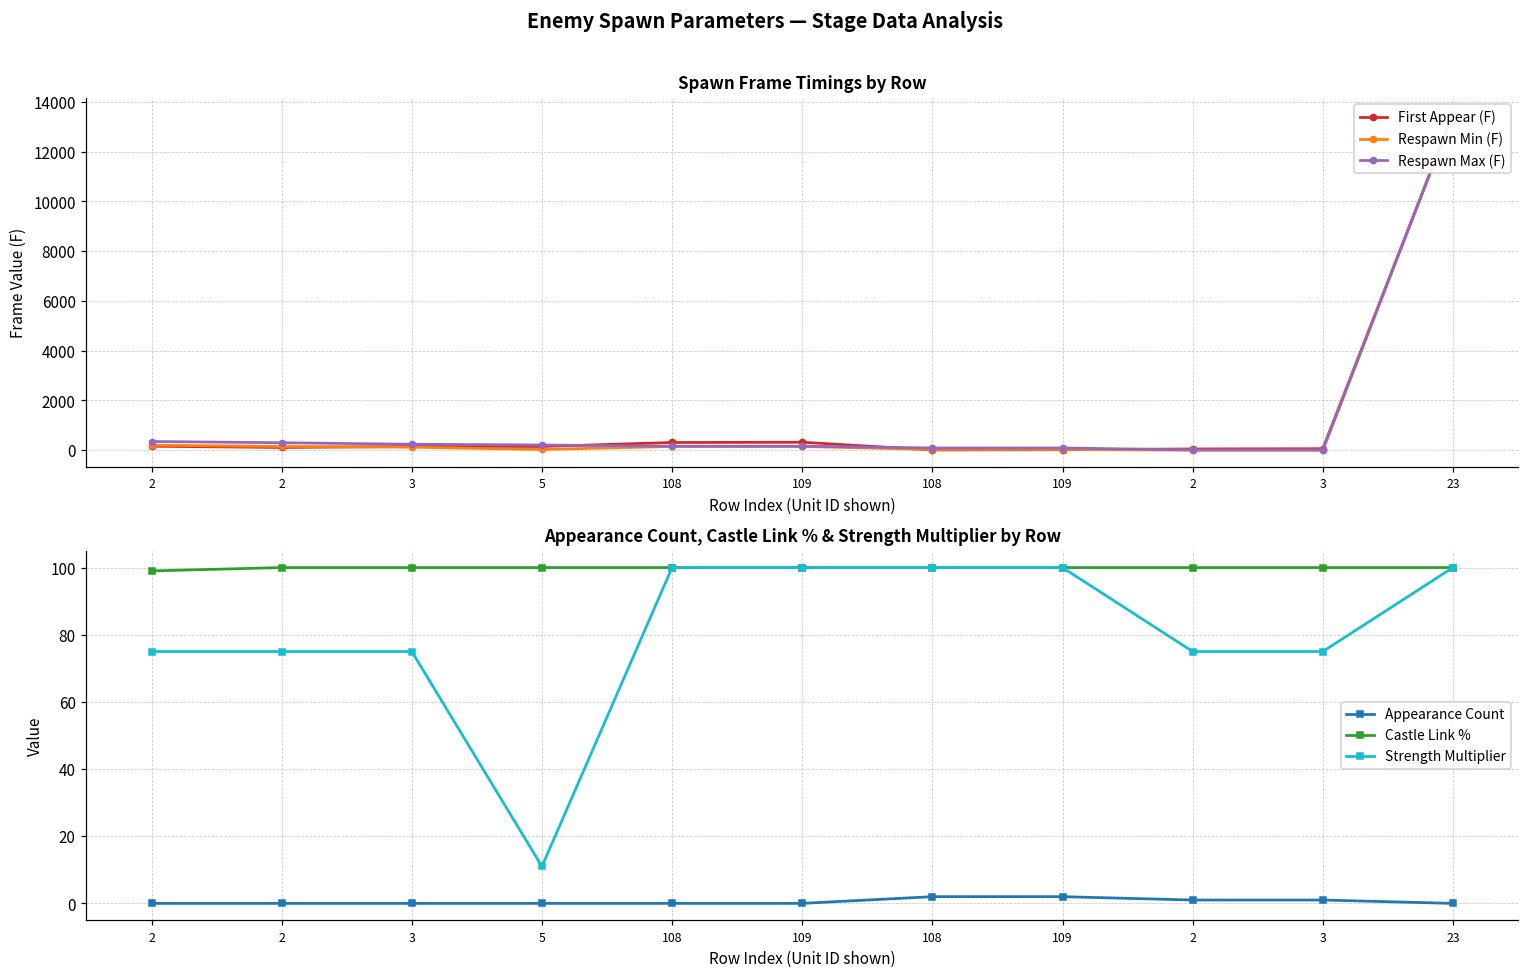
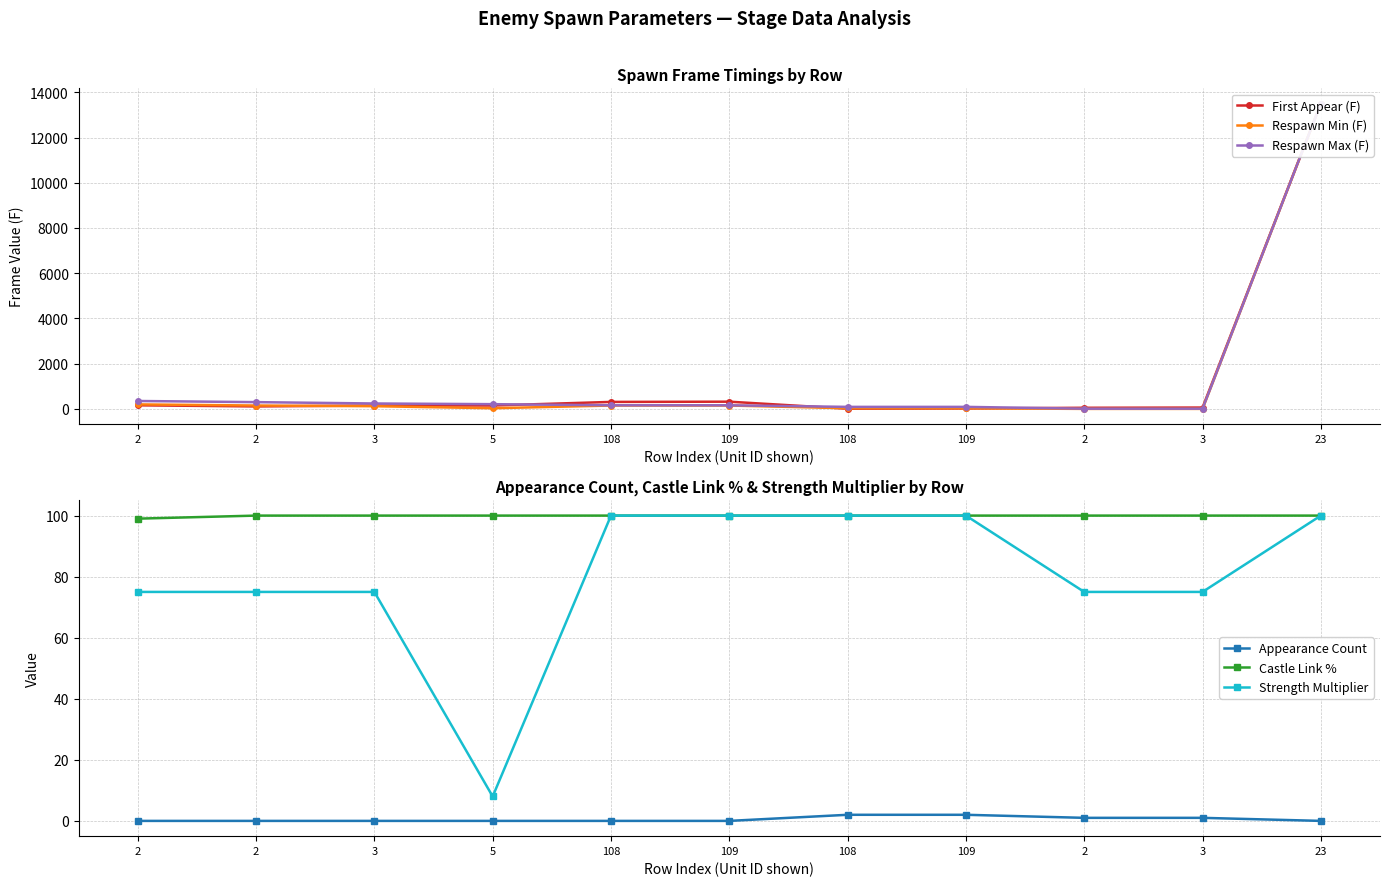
  {
    "Spawn Frame Timings by Row": {
      "Respawn Min (F)": {
        "5": 0
      }
    },
    "Appearance Count, Castle Link % & Strength Multiplier by Row": {
      "Appearance Count": {
        "5": 0,
        "23": 0
      },
      "Castle Link %": {
        "5": 100
      },
      "Strength Multiplier": {
-       "5": 11
+       "5": 8
      }
    }
  }
